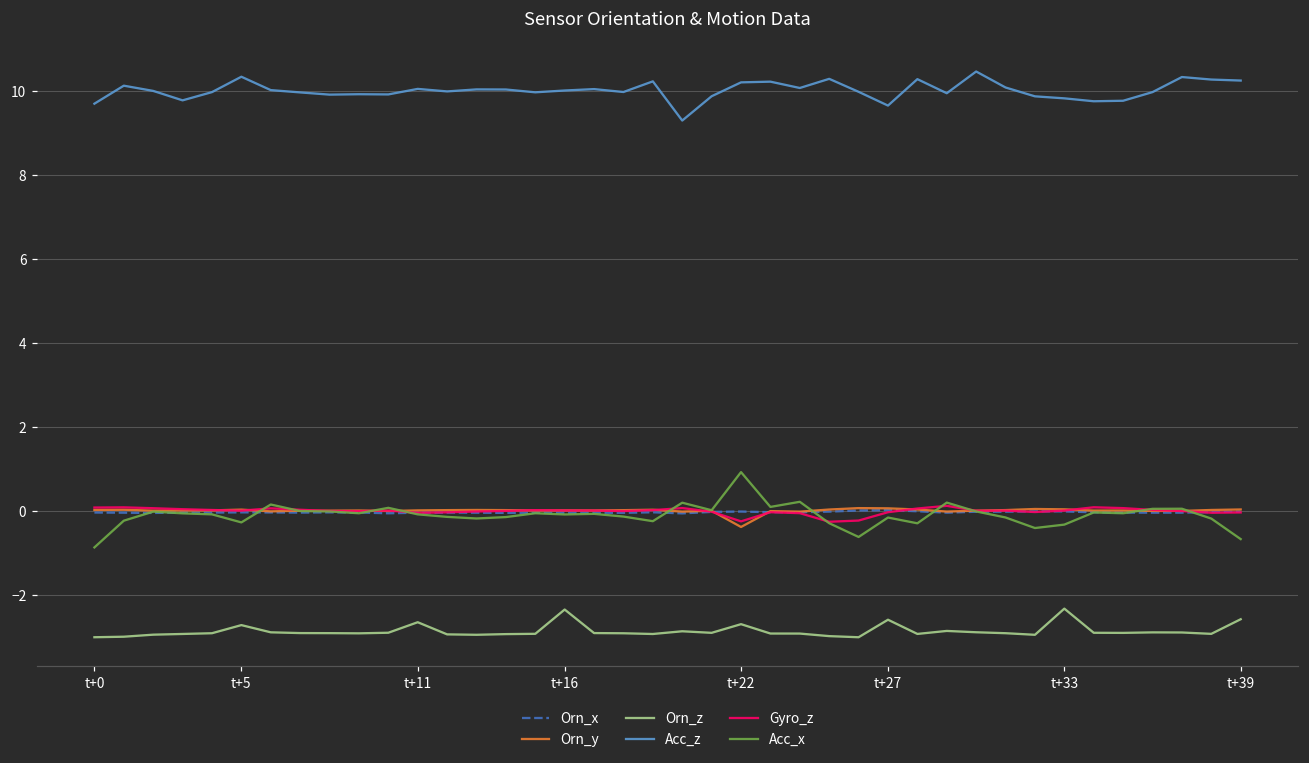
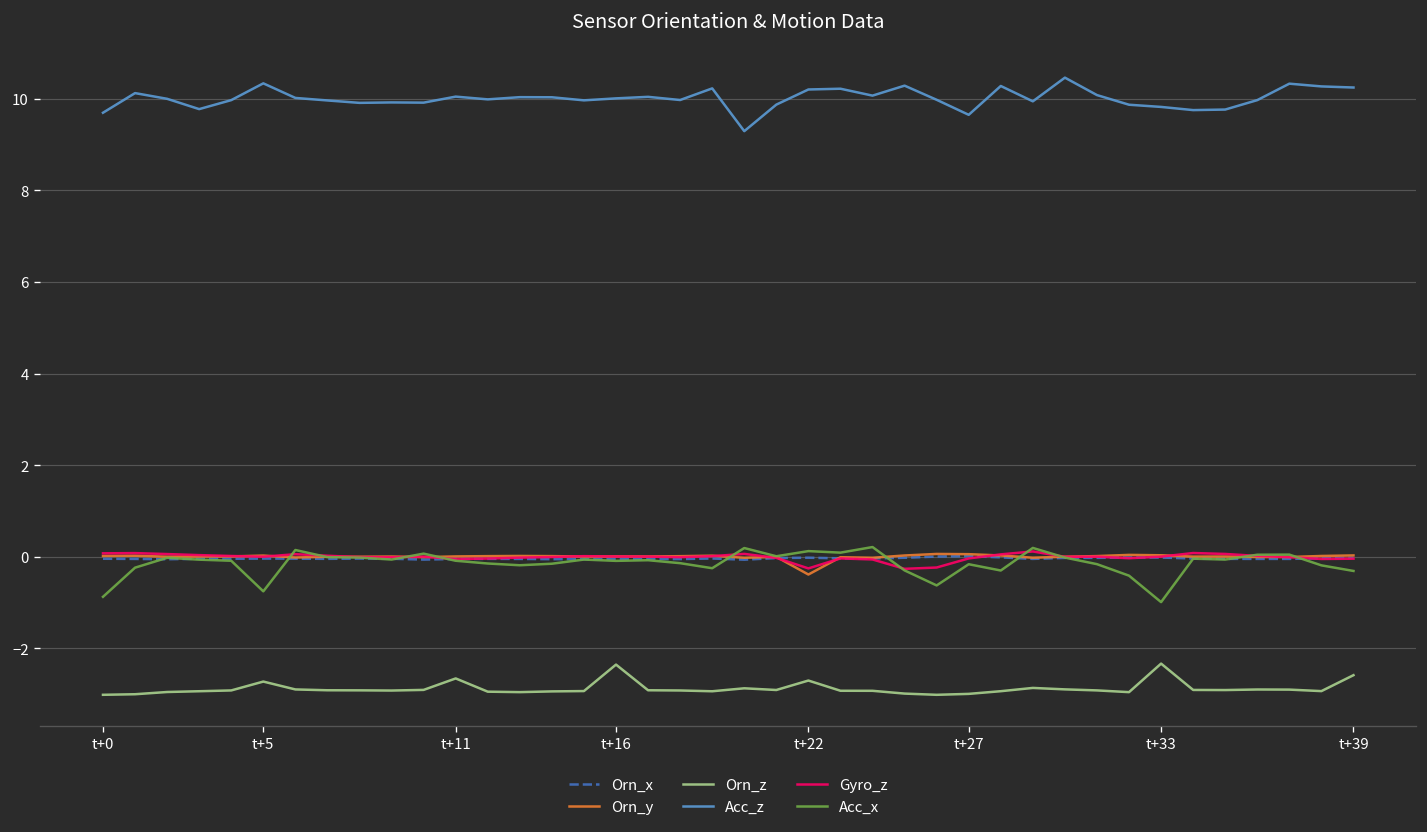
  {
    "Orn_y": {
      "t+22": -0.4
    },
    "Orn_z": {
      "t+0": -3.0,
      "t+5": -2.7,
      "t+11": -2.7,
      "t+16": -2.4,
      "t+22": -2.7,
-     "t+27": -2.6,
+     "t+27": -3.0,
      "t+33": -2.3,
      "t+39": -2.6
    },
    "Gyro_z": {
      "t+22": -0.3
    },
    "Acc_x": {
      "t+0": -0.9,
-     "t+5": -0.3,
-     "t+22": 0.9,
+     "t+5": -0.8,
+     "t+22": 0.1,
      "t+27": -0.2,
-     "t+33": -0.3,
-     "t+39": -0.7
+     "t+33": -1.0,
+     "t+39": -0.3
    }
  }
